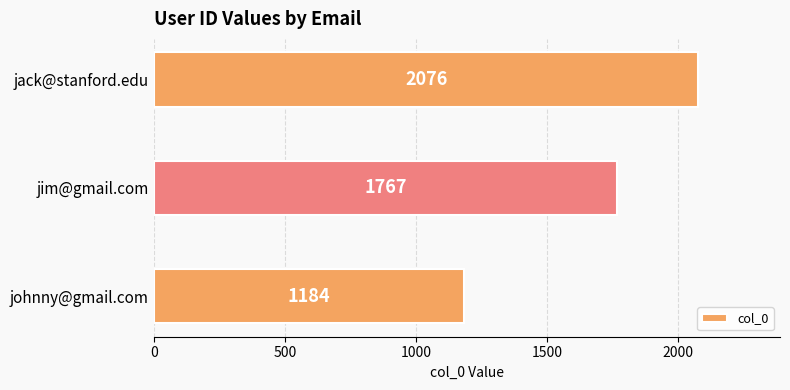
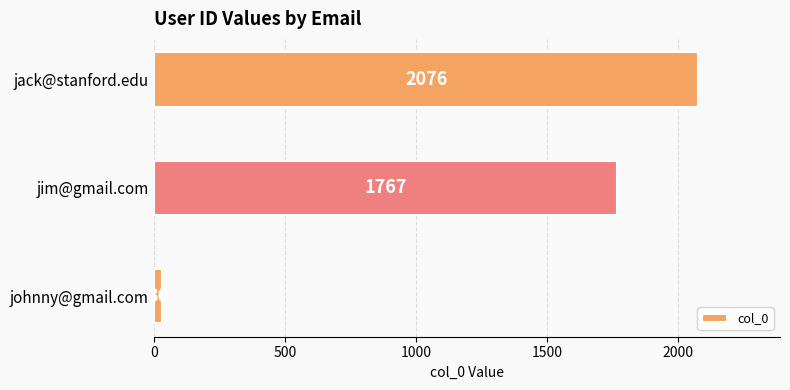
  {
-   "johnny@gmail.com": 1180
+   "johnny@gmail.com": 30
  }
